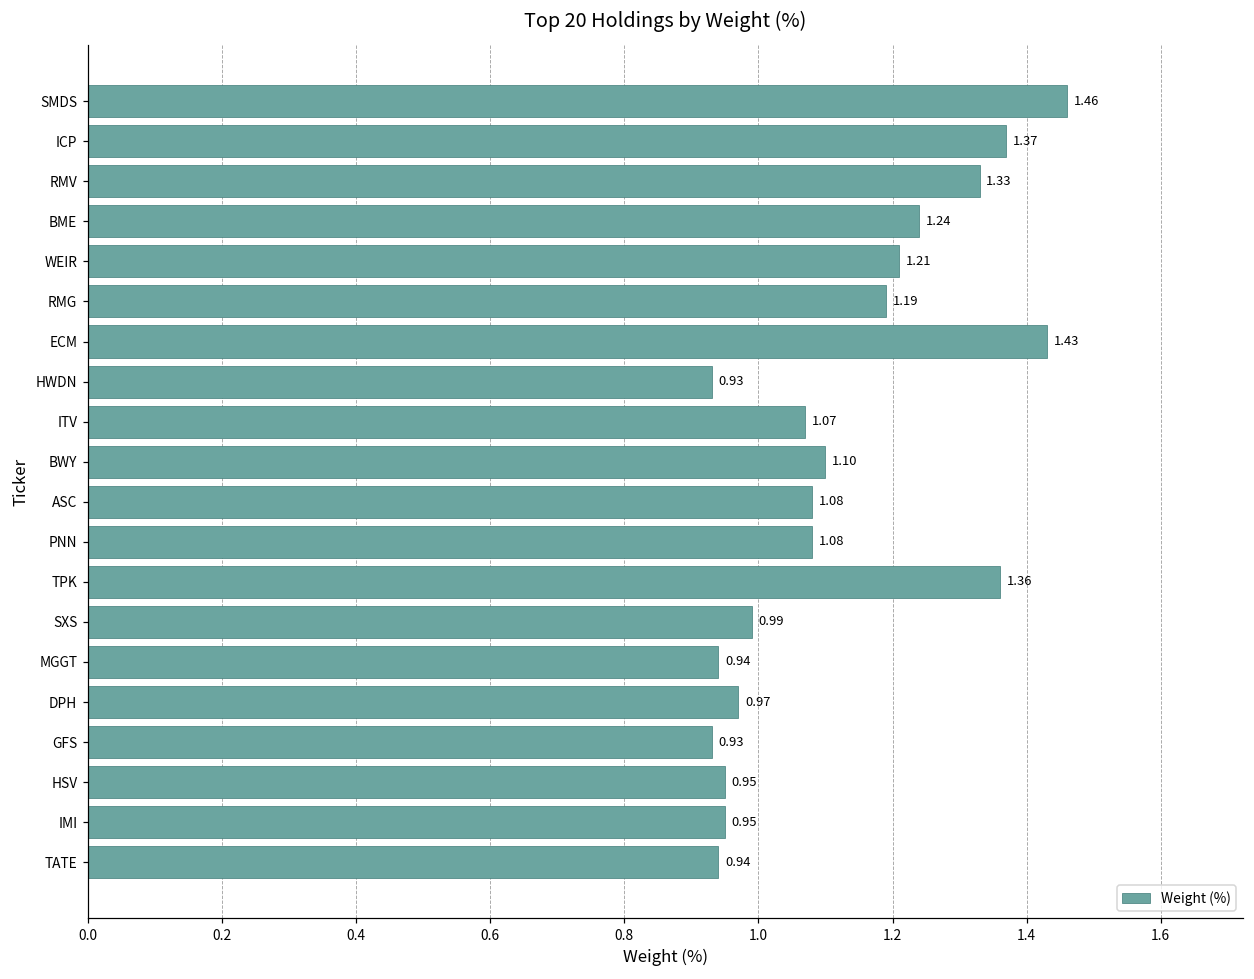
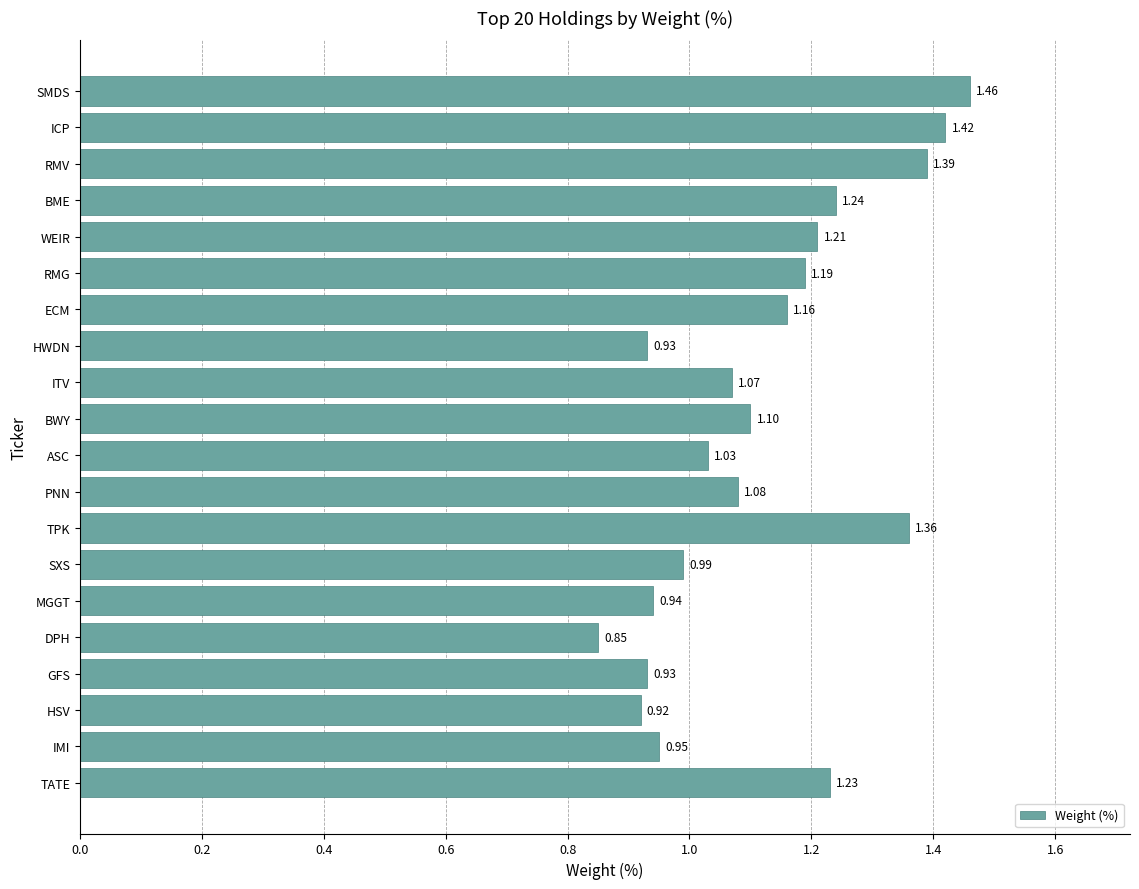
  {
    "SMDS": 1.46,
-   "ICP": 1.37,
-   "RMV": 1.33,
+   "ICP": 1.42,
+   "RMV": 1.39,
    "BME": 1.24,
    "WEIR": 1.21,
    "RMG": 1.19,
-   "ECM": 1.43,
+   "ECM": 1.16,
    "HWDN": 0.93,
    "ITV": 1.07,
    "BWY": 1.10,
-   "ASC": 1.08,
+   "ASC": 1.03,
    "PNN": 1.08,
    "TPK": 1.36,
    "SXS": 0.99,
    "MGGT": 0.94,
-   "DPH": 0.97,
+   "DPH": 0.85,
    "GFS": 0.93,
-   "HSV": 0.95,
+   "HSV": 0.92,
    "IMI": 0.95,
-   "TATE": 0.94
+   "TATE": 1.23
  }
